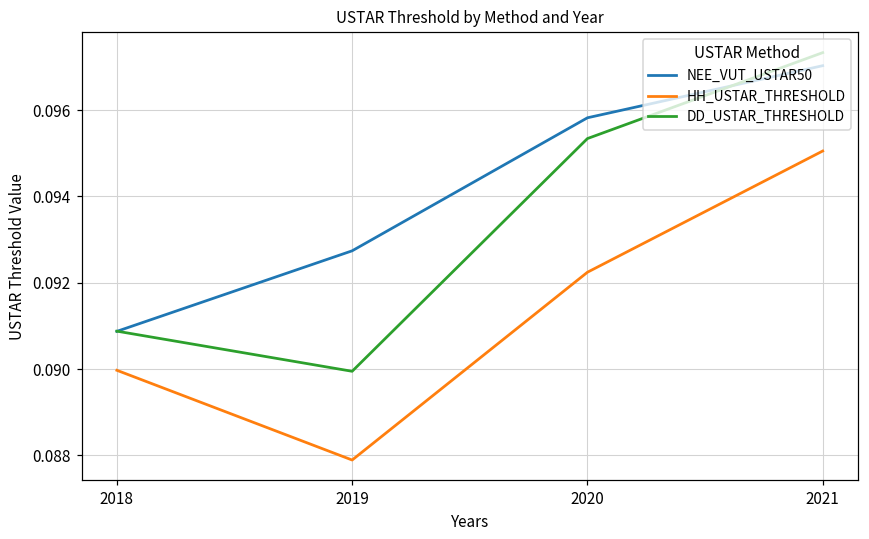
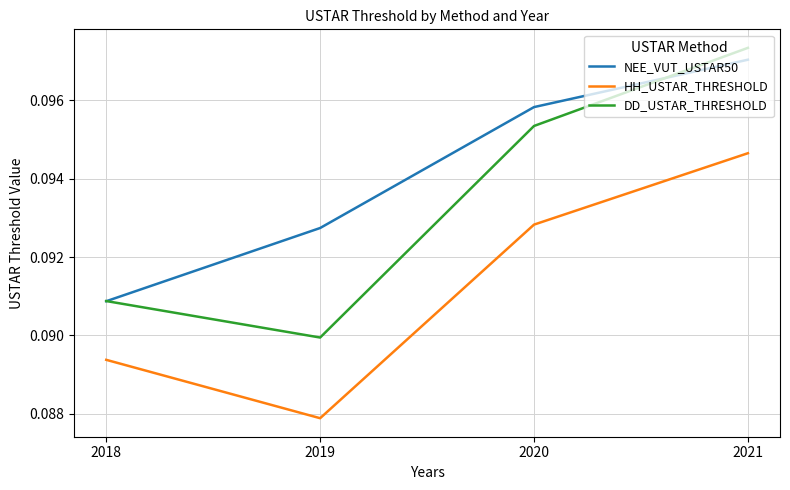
  {
    "NEE_VUT_USTAR50": {
      "2019": 0.0927,
      "2020": 0.0958
    },
    "HH_USTAR_THRESHOLD": {
-     "2018": 0.0900,
+     "2018": 0.0894,
      "2019": 0.0879,
-     "2020": 0.0922,
-     "2021": 0.0951
+     "2020": 0.0928,
+     "2021": 0.0946
    },
    "DD_USTAR_THRESHOLD": {
      "2019": 0.0899,
      "2020": 0.0953
    }
  }
